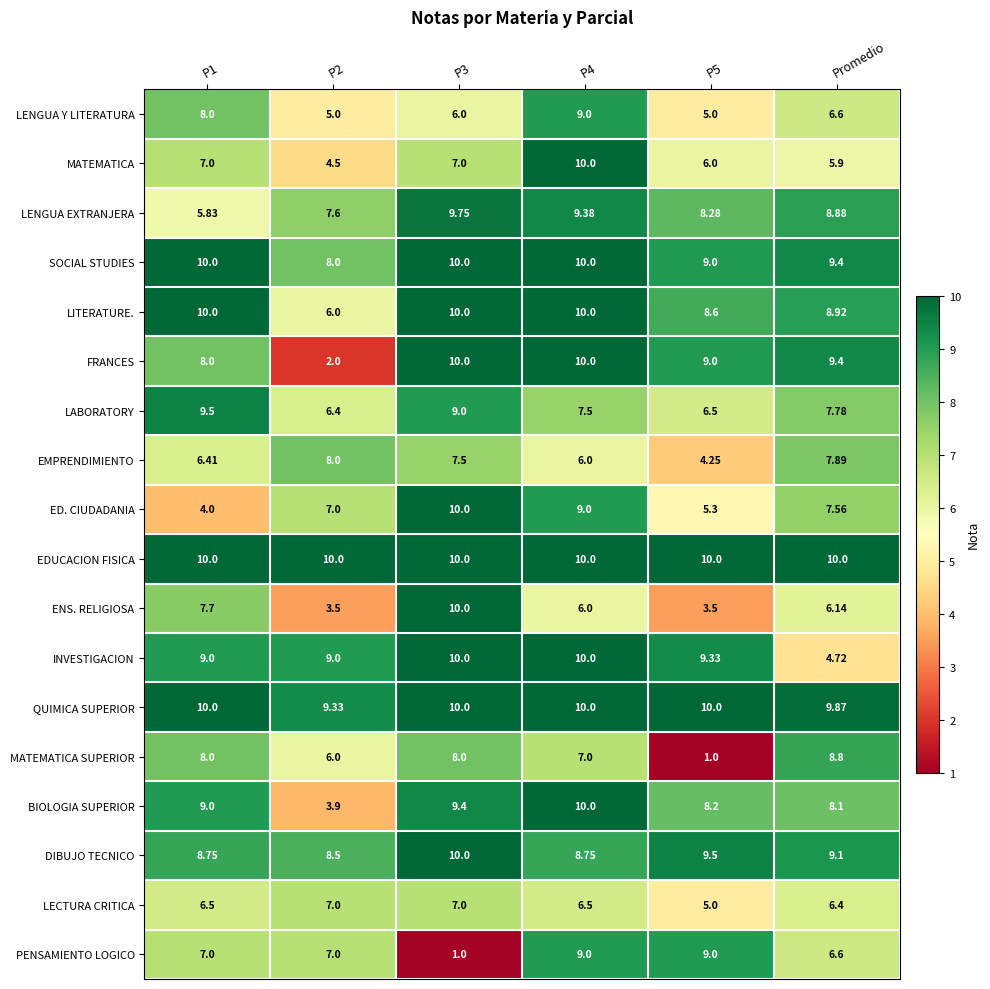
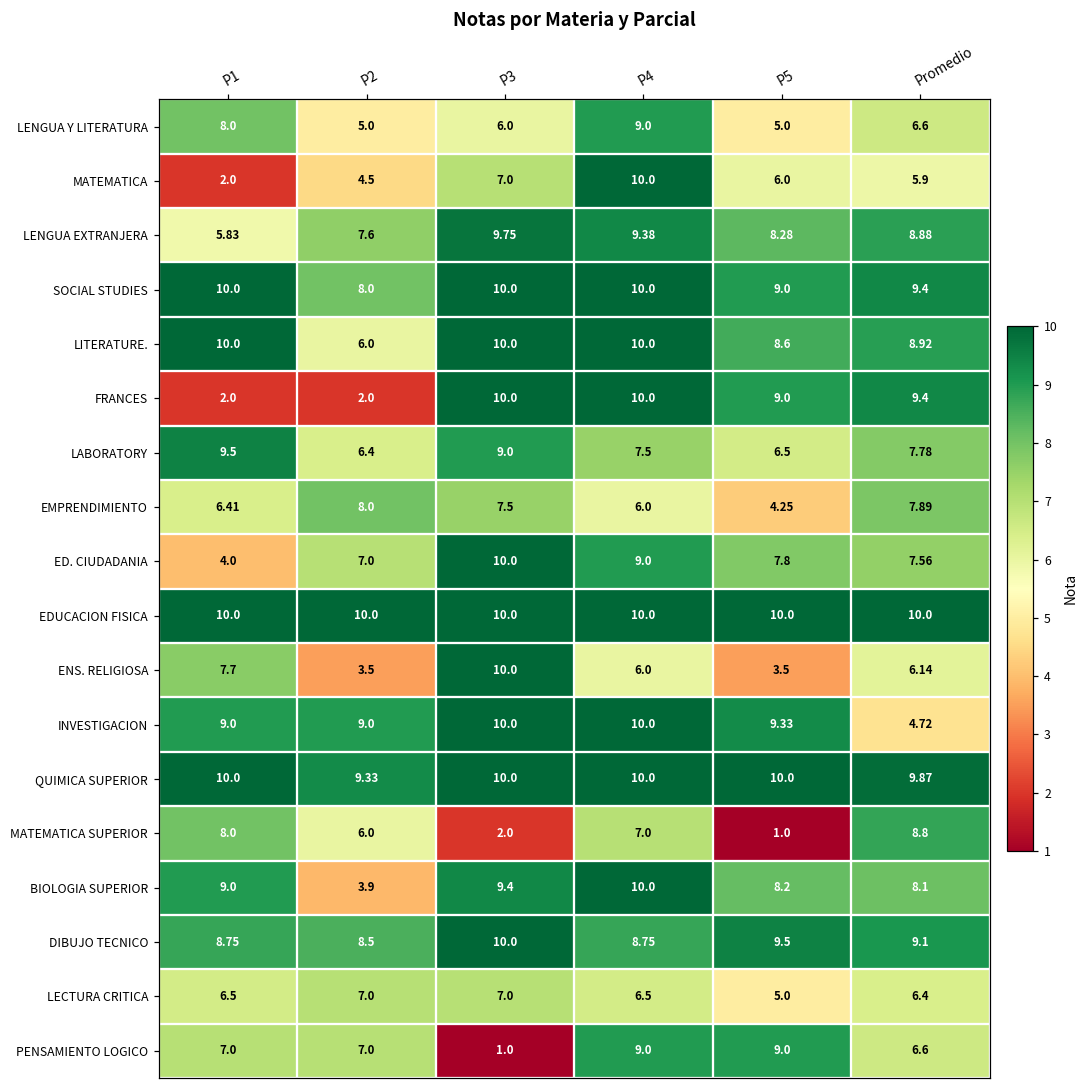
  {
    "LENGUA Y LITERATURA": {
      "P1": 8.0,
      "P2": 5.0,
      "P3": 6.0,
      "P4": 9.0,
      "P5": 5.0,
      "Promedio": 6.6
    },
    "MATEMATICA": {
-     "P1": 7.0,
+     "P1": 2.0,
      "P2": 4.5,
      "P3": 7.0,
      "P4": 10.0,
      "P5": 6.0,
      "Promedio": 5.9
    },
    "LENGUA EXTRANJERA": {
      "P1": 5.83,
      "P2": 7.6,
      "P3": 9.75,
      "P4": 9.38,
      "P5": 8.28,
      "Promedio": 8.88
    },
    "SOCIAL STUDIES": {
      "P1": 10.0,
      "P2": 8.0,
      "P3": 10.0,
      "P4": 10.0,
      "P5": 9.0,
      "Promedio": 9.4
    },
    "LITERATURE.": {
      "P1": 10.0,
      "P2": 6.0,
      "P3": 10.0,
      "P4": 10.0,
      "P5": 8.6,
      "Promedio": 8.92
    },
    "FRANCES": {
-     "P1": 8.0,
+     "P1": 2.0,
      "P2": 2.0,
      "P3": 10.0,
      "P4": 10.0,
      "P5": 9.0,
      "Promedio": 9.4
    },
    "LABORATORY": {
      "P1": 9.5,
      "P2": 6.4,
      "P3": 9.0,
      "P4": 7.5,
      "P5": 6.5,
      "Promedio": 7.78
    },
    "EMPRENDIMIENTO": {
      "P1": 6.41,
      "P2": 8.0,
      "P3": 7.5,
      "P4": 6.0,
      "P5": 4.25,
      "Promedio": 7.89
    },
    "ED. CIUDADANIA": {
      "P1": 4.0,
      "P2": 7.0,
      "P3": 10.0,
      "P4": 9.0,
-     "P5": 5.3,
+     "P5": 7.8,
      "Promedio": 7.56
    },
    "EDUCACION FISICA": {
      "P1": 10.0,
      "P2": 10.0,
      "P3": 10.0,
      "P4": 10.0,
      "P5": 10.0,
      "Promedio": 10.0
    },
    "ENS. RELIGIOSA": {
      "P1": 7.7,
      "P2": 3.5,
      "P3": 10.0,
      "P4": 6.0,
      "P5": 3.5,
      "Promedio": 6.14
    },
    "INVESTIGACION": {
      "P1": 9.0,
      "P2": 9.0,
      "P3": 10.0,
      "P4": 10.0,
      "P5": 9.33,
      "Promedio": 4.72
    },
    "QUIMICA SUPERIOR": {
      "P1": 10.0,
      "P2": 9.33,
      "P3": 10.0,
      "P4": 10.0,
      "P5": 10.0,
      "Promedio": 9.87
    },
    "MATEMATICA SUPERIOR": {
      "P1": 8.0,
      "P2": 6.0,
-     "P3": 8.0,
+     "P3": 2.0,
      "P4": 7.0,
      "P5": 1.0,
      "Promedio": 8.8
    },
    "BIOLOGIA SUPERIOR": {
      "P1": 9.0,
      "P2": 3.9,
      "P3": 9.4,
      "P4": 10.0,
      "P5": 8.2,
      "Promedio": 8.1
    },
    "DIBUJO TECNICO": {
      "P1": 8.75,
      "P2": 8.5,
      "P3": 10.0,
      "P4": 8.75,
      "P5": 9.5,
      "Promedio": 9.1
    },
    "LECTURA CRITICA": {
      "P1": 6.5,
      "P2": 7.0,
      "P3": 7.0,
      "P4": 6.5,
      "P5": 5.0,
      "Promedio": 6.4
    },
    "PENSAMIENTO LOGICO": {
      "P1": 7.0,
      "P2": 7.0,
      "P3": 1.0,
      "P4": 9.0,
      "P5": 9.0,
      "Promedio": 6.6
    }
  }
